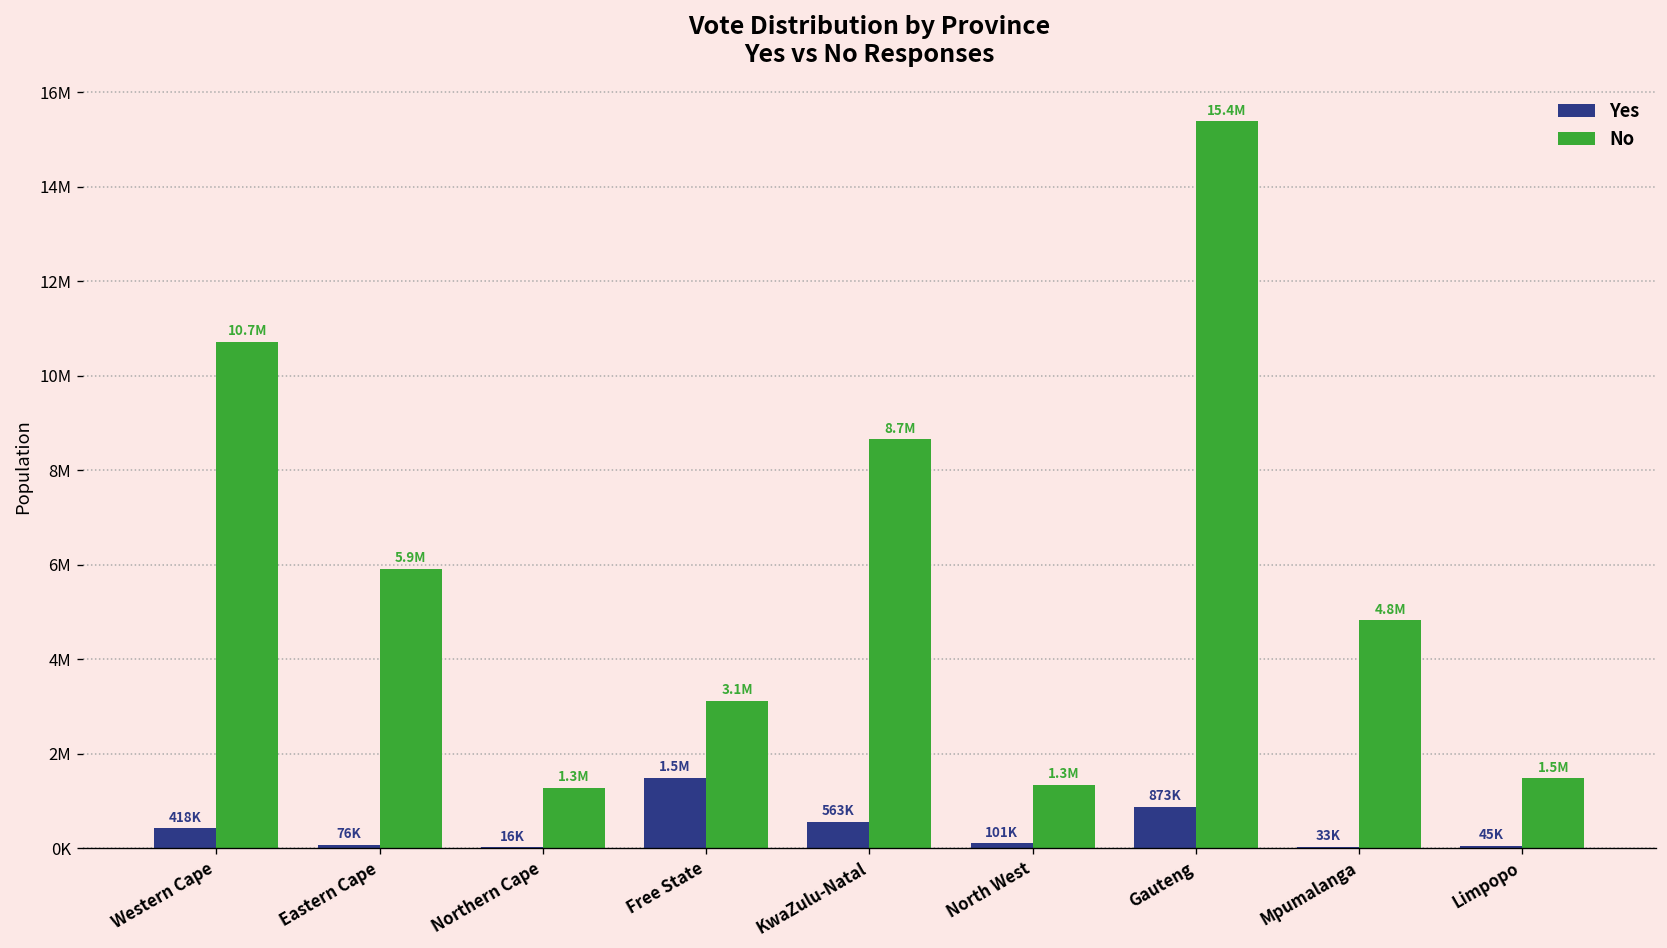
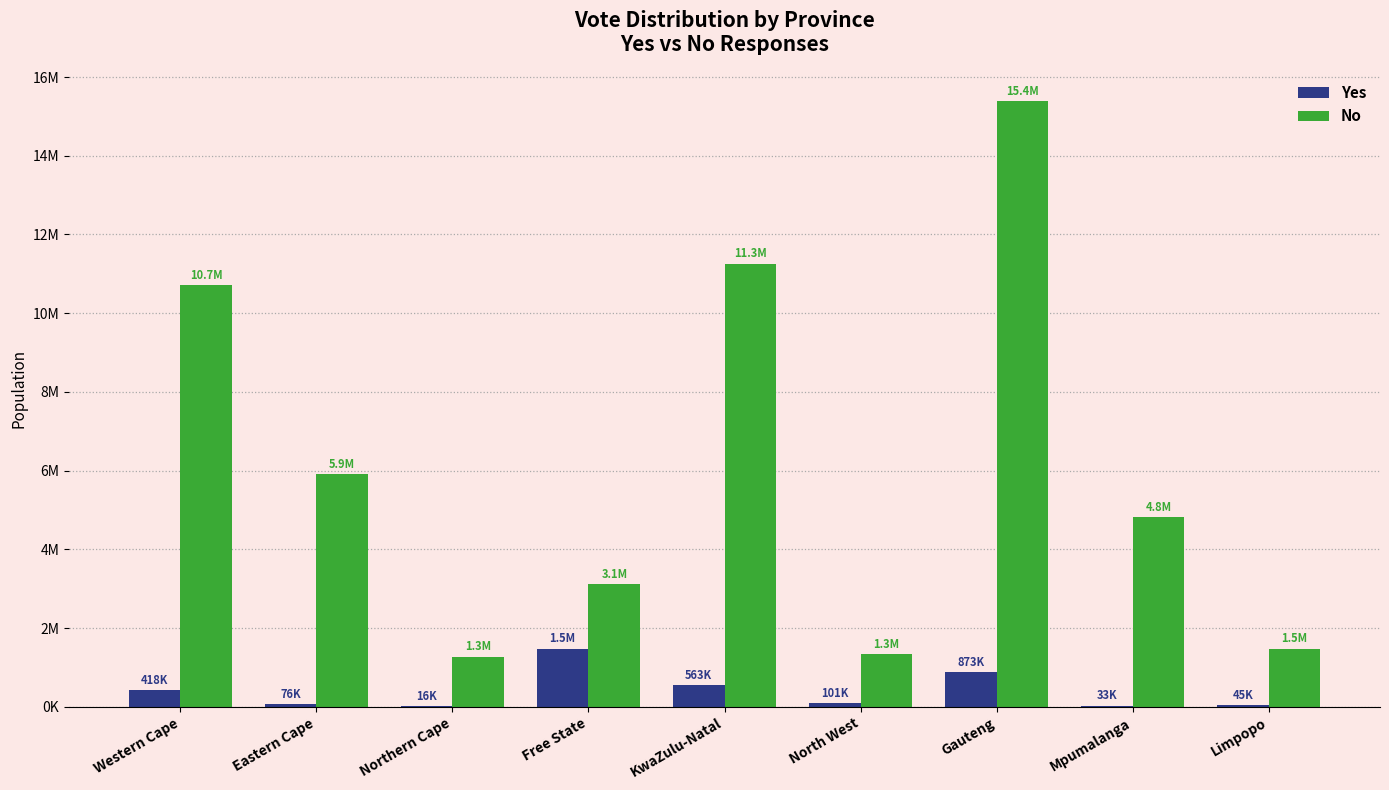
  {
    "Yes": {
      "Western Cape": "418K",
      "Eastern Cape": "76K",
      "Northern Cape": "16K",
      "Free State": "1.5M",
      "KwaZulu-Natal": "563K",
      "North West": "101K",
      "Gauteng": "873K",
      "Mpumalanga": "33K",
      "Limpopo": "45K"
    },
    "No": {
      "Western Cape": "10.7M",
      "Eastern Cape": "5.9M",
      "Northern Cape": "1.3M",
      "Free State": "3.1M",
-     "KwaZulu-Natal": "8.7M",
+     "KwaZulu-Natal": "11.3M",
      "North West": "1.3M",
      "Gauteng": "15.4M",
      "Mpumalanga": "4.8M",
      "Limpopo": "1.5M"
    }
  }
